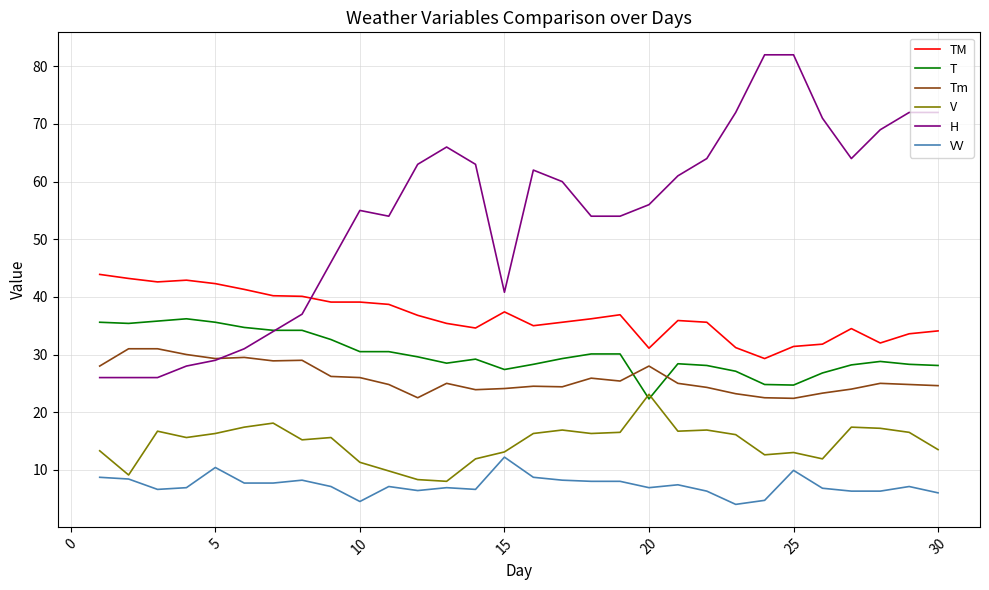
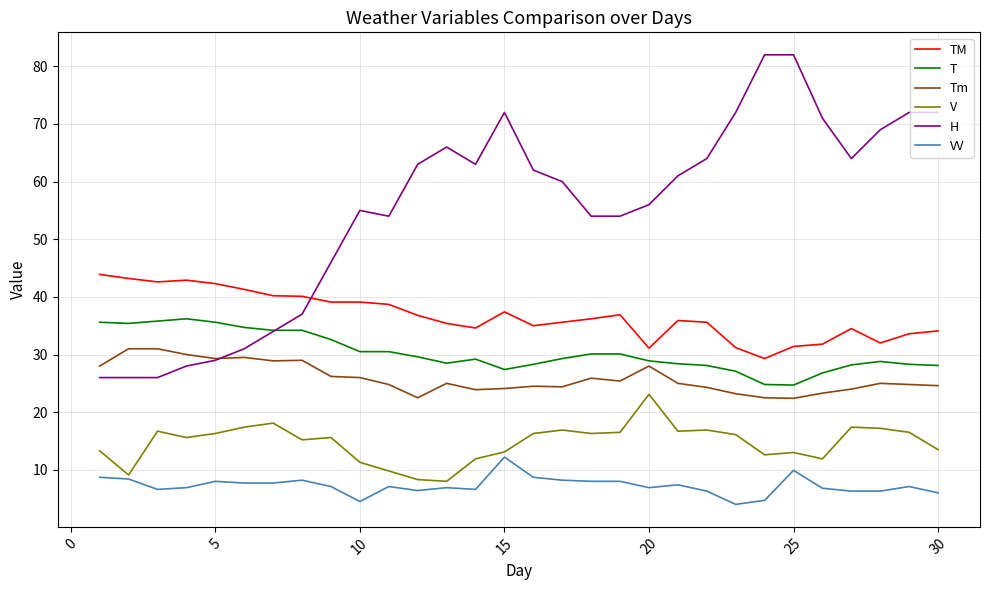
  {
    "TM": {
      "5": 42,
      "10": 39,
      "15": 37,
      "20": 31,
      "25": 31,
      "30": 34
    },
    "T": {
      "5": 36,
      "10": 31,
      "15": 27,
-     "20": 22,
+     "20": 29,
      "25": 25,
      "30": 28
    },
    "Tm": {
      "10": 26,
      "15": 24,
      "20": 28,
      "25": 22,
      "30": 25
    },
    "V": {
      "5": 16,
      "10": 11,
      "15": 13,
      "20": 23,
      "25": 13,
      "30": 14
    },
    "H": {
      "10": 55,
-     "15": 41,
+     "15": 72,
      "20": 56,
      "25": 82
    },
    "VV": {
-     "5": 10,
+     "5": 8,
      "10": 5,
      "15": 12,
      "20": 7,
      "25": 10,
      "30": 6
    }
  }
